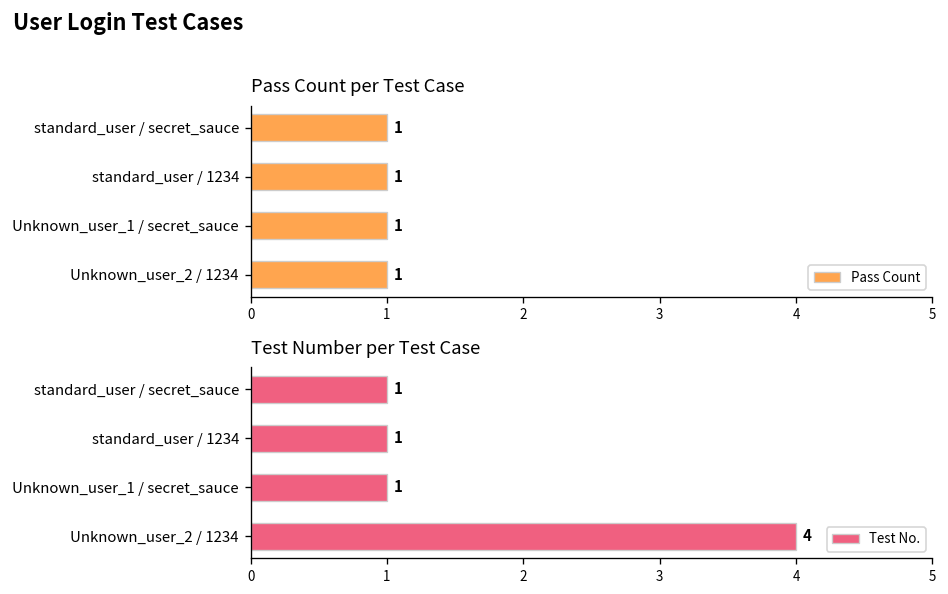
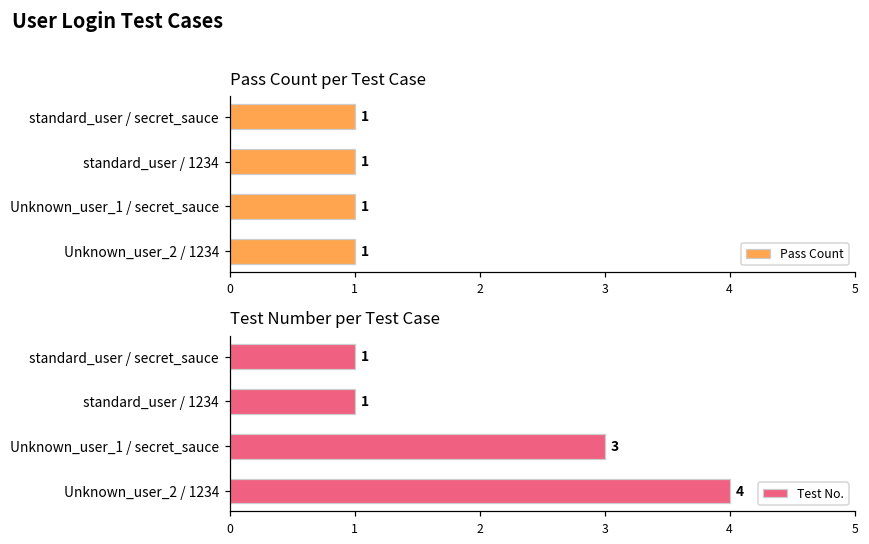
  {
    "Pass Count per Test Case": {
      "standard_user / secret_sauce": 1,
      "standard_user / 1234": 1,
      "Unknown_user_1 / secret_sauce": 1,
      "Unknown_user_2 / 1234": 1
    },
    "Test Number per Test Case": {
      "standard_user / secret_sauce": 1,
      "standard_user / 1234": 1,
-     "Unknown_user_1 / secret_sauce": 1,
+     "Unknown_user_1 / secret_sauce": 3,
      "Unknown_user_2 / 1234": 4
    }
  }
